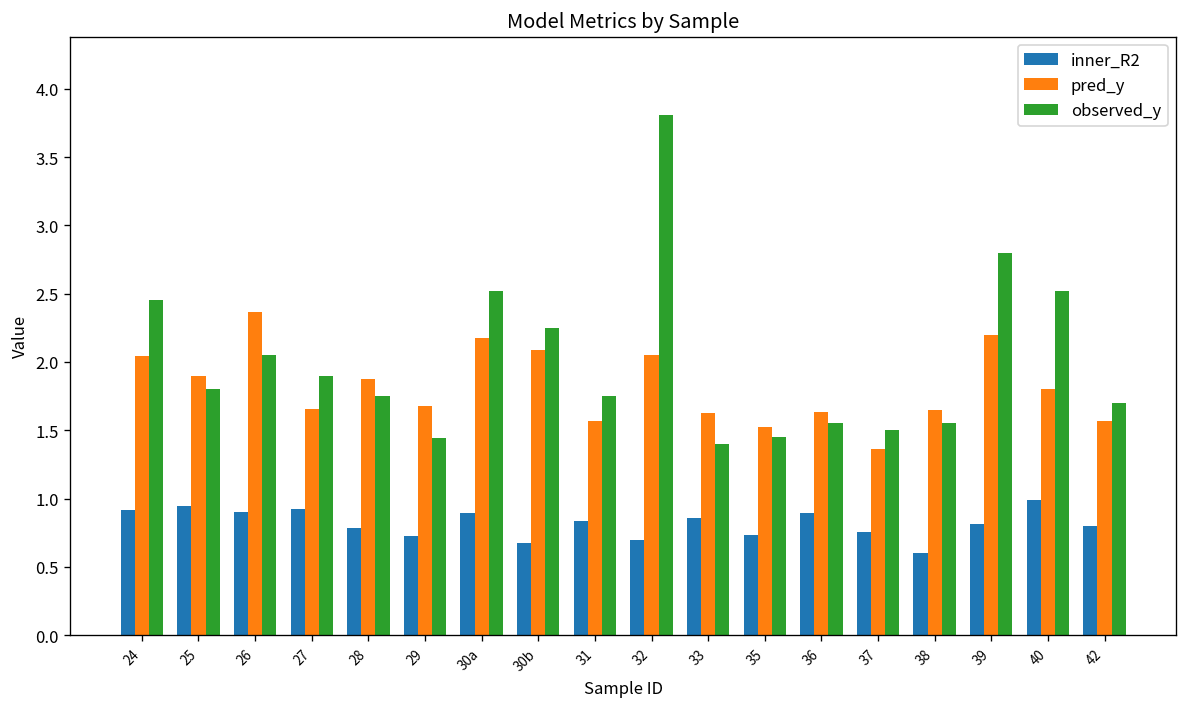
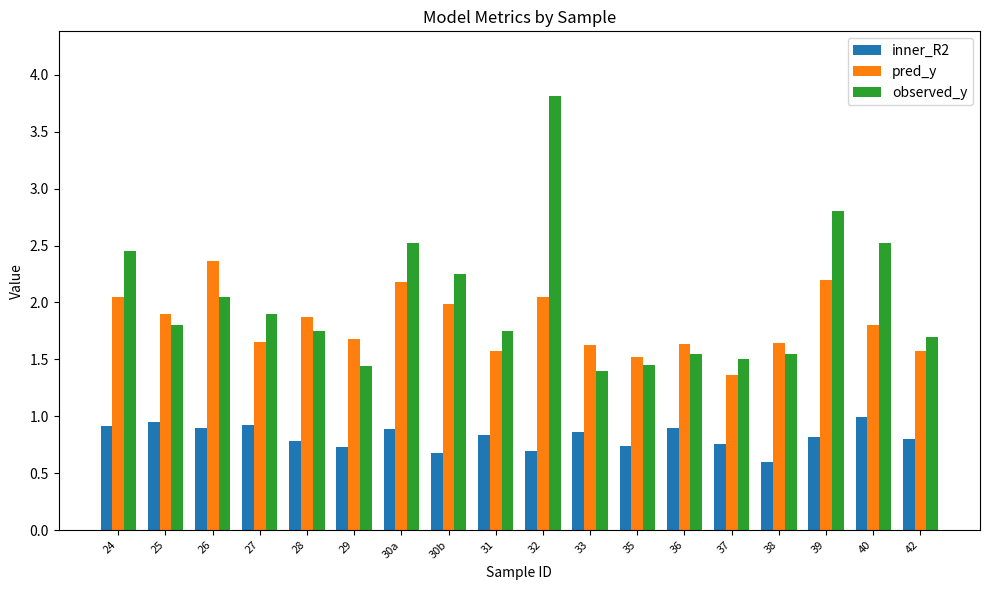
  {
    "inner_R2": {
      "24": 0.92,
      "25": 0.95,
      "26": 0.90,
      "27": 0.92,
      "28": 0.78,
      "29": 0.73,
      "30a": 0.89,
      "30b": 0.67,
      "31": 0.83,
      "32": 0.70,
      "33": 0.86,
      "35": 0.73,
      "36": 0.89,
      "37": 0.75,
      "38": 0.60,
      "39": 0.82,
      "40": 0.99,
      "42": 0.80
    },
    "pred_y": {
      "24": 2.05,
      "25": 1.90,
      "26": 2.36,
      "27": 1.65,
      "28": 1.87,
      "29": 1.68,
      "30a": 2.18,
-     "30b": 2.09,
+     "30b": 1.98,
      "31": 1.57,
      "32": 2.05,
      "33": 1.62,
      "35": 1.52,
      "36": 1.63,
      "37": 1.36,
      "38": 1.65,
      "39": 2.20,
      "40": 1.80,
      "42": 1.57
    },
    "observed_y": {
      "24": 2.45,
      "25": 1.80,
      "26": 2.05,
      "27": 1.90,
      "28": 1.75,
      "29": 1.44,
      "30a": 2.52,
      "30b": 2.25,
      "31": 1.75,
      "32": 3.81,
      "33": 1.40,
      "35": 1.45,
      "36": 1.55,
      "37": 1.50,
      "38": 1.55,
      "39": 2.80,
      "40": 2.52,
      "42": 1.70
    }
  }
